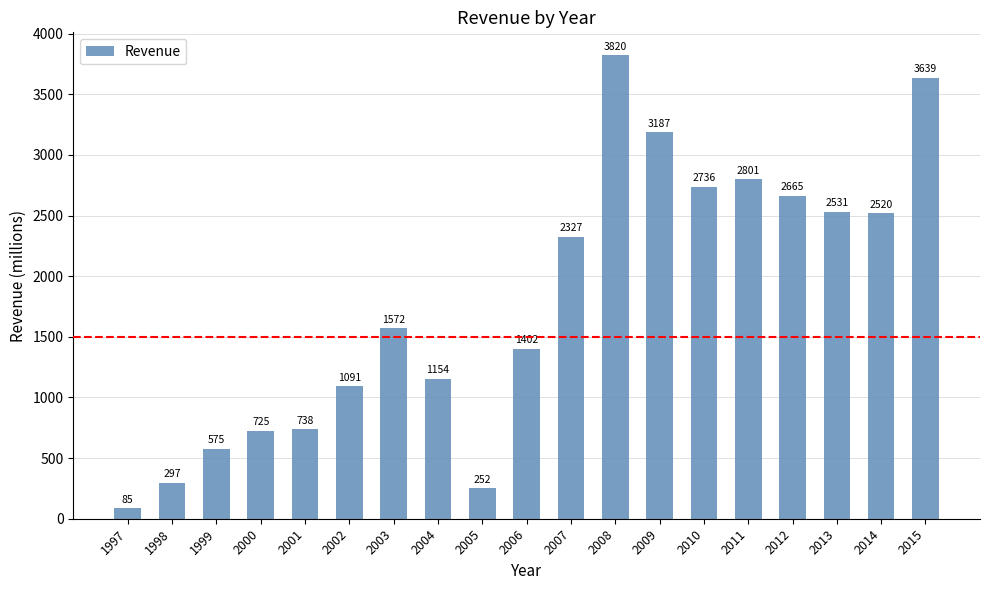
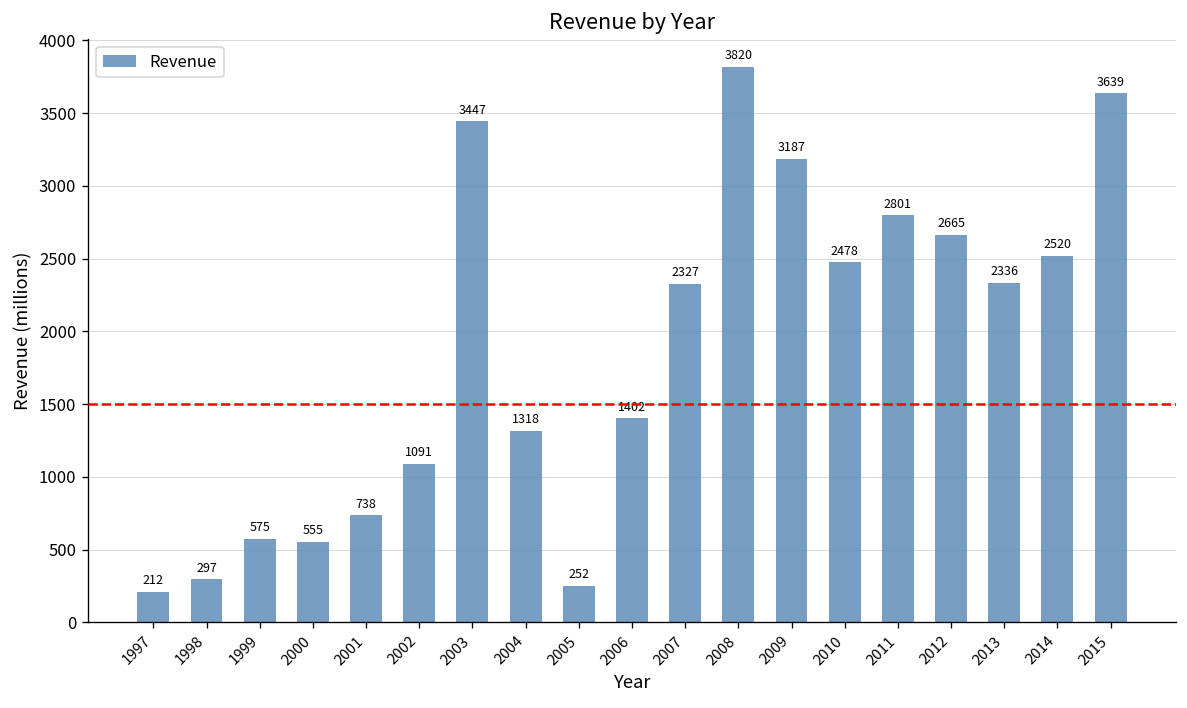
  {
-   "1997": 85,
+   "1997": 212,
    "1998": 297,
    "1999": 575,
-   "2000": 725,
+   "2000": 555,
    "2001": 738,
    "2002": 1091,
-   "2003": 1572,
-   "2004": 1154,
+   "2003": 3447,
+   "2004": 1318,
    "2005": 252,
    "2006": 1402,
    "2007": 2327,
    "2008": 3820,
    "2009": 3187,
-   "2010": 2736,
+   "2010": 2478,
    "2011": 2801,
    "2012": 2665,
-   "2013": 2531,
+   "2013": 2336,
    "2014": 2520,
    "2015": 3639
  }
